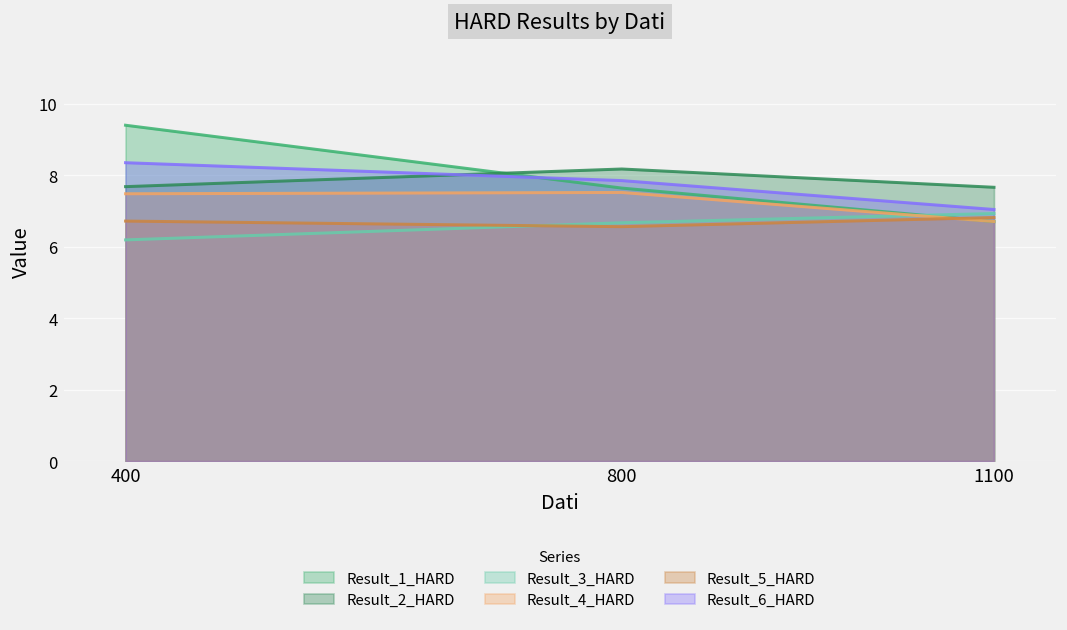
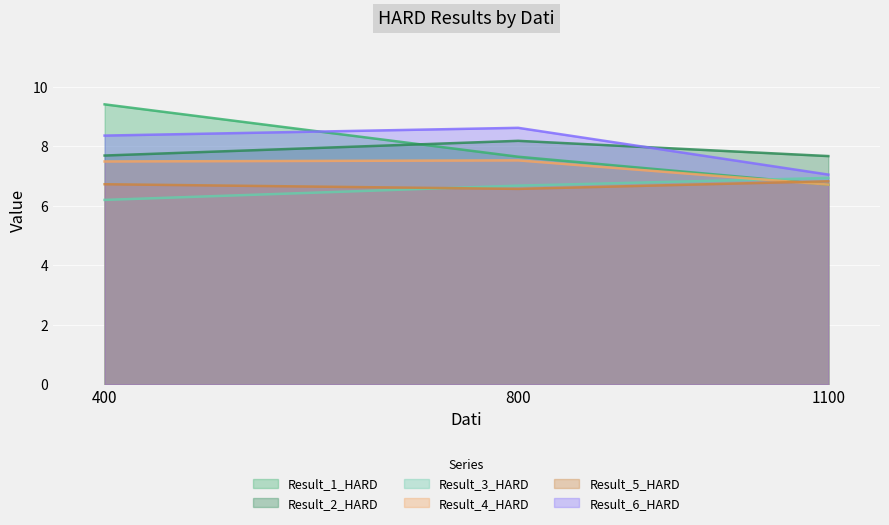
  {
    "Result_6_HARD": {
      "400": 8.4,
-     "800": 7.9,
+     "800": 8.6,
      "1100": 7.0
    }
  }
